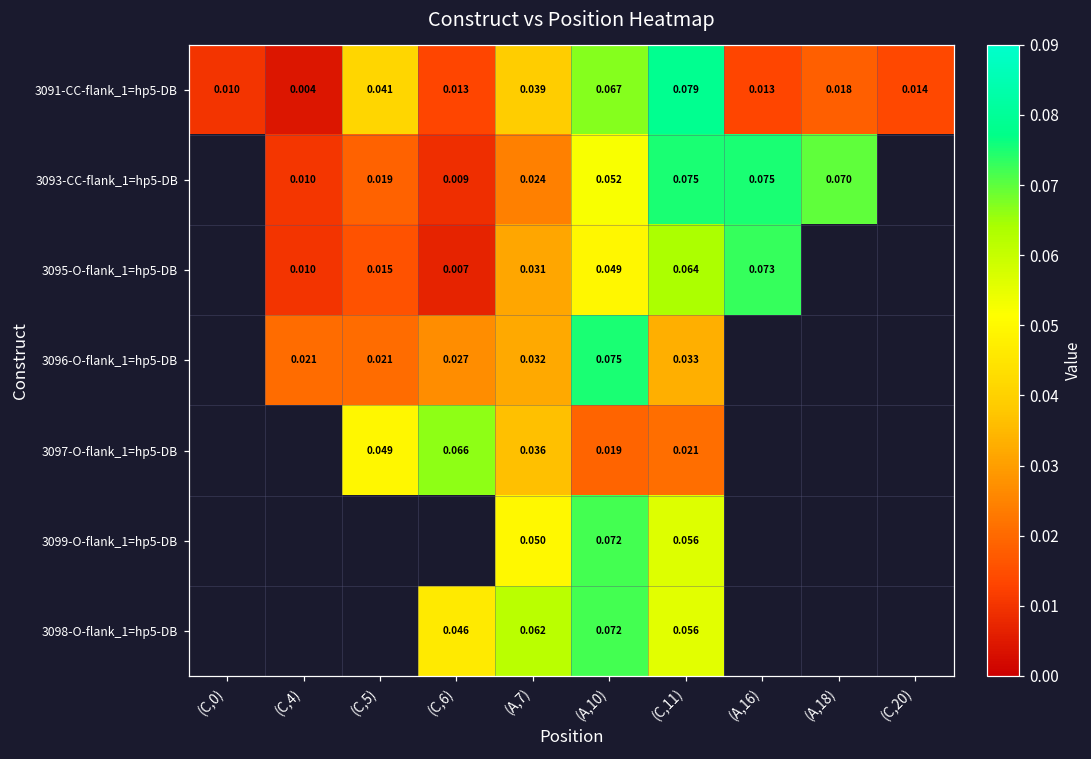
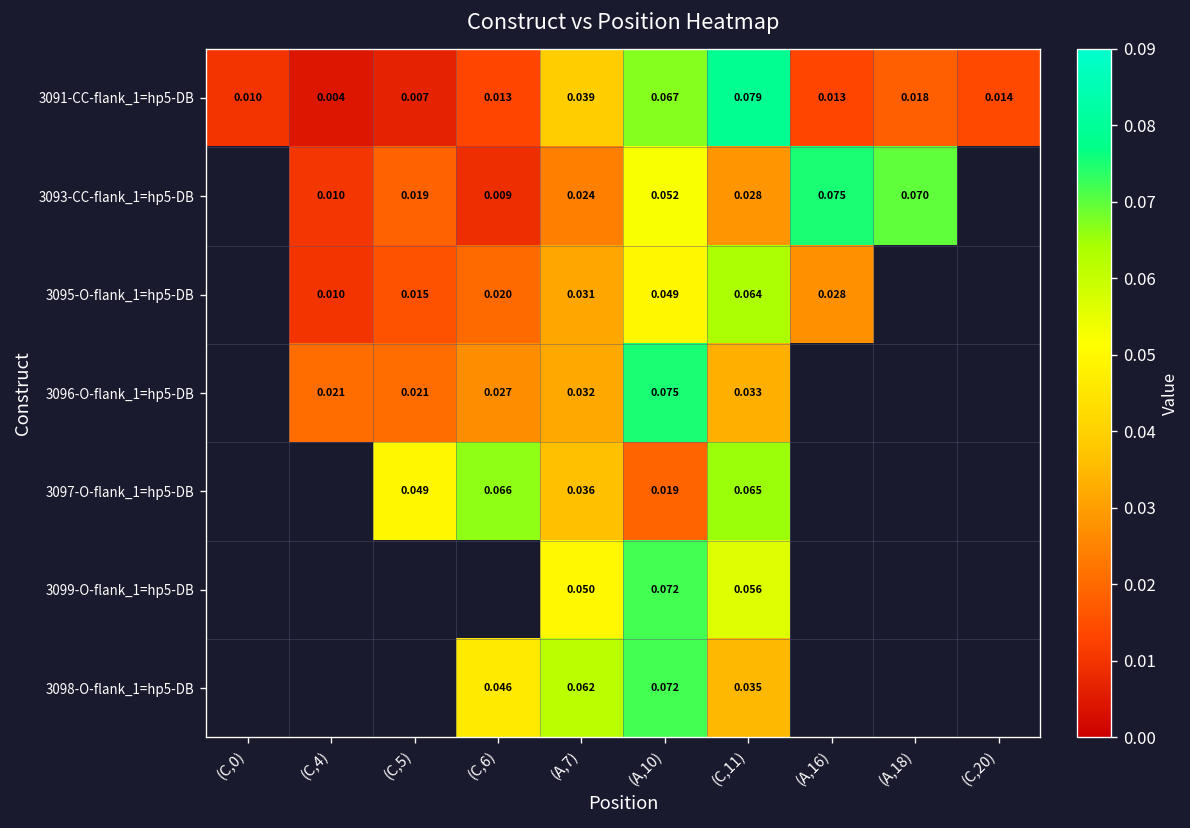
  {
    "3091-CC-flank_1=hp5-DB": {
      "(C,0)": 0.010,
      "(C,4)": 0.004,
-     "(C,5)": 0.041,
+     "(C,5)": 0.007,
      "(C,6)": 0.013,
      "(A,7)": 0.039,
      "(A,10)": 0.067,
      "(C,11)": 0.079,
      "(A,16)": 0.013,
      "(A,18)": 0.018,
      "(C,20)": 0.014
    },
    "3093-CC-flank_1=hp5-DB": {
      "(C,4)": 0.010,
      "(C,5)": 0.019,
      "(C,6)": 0.009,
      "(A,7)": 0.024,
      "(A,10)": 0.052,
-     "(C,11)": 0.075,
+     "(C,11)": 0.028,
      "(A,16)": 0.075,
      "(A,18)": 0.070
    },
    "3095-O-flank_1=hp5-DB": {
      "(C,4)": 0.010,
      "(C,5)": 0.015,
-     "(C,6)": 0.007,
+     "(C,6)": 0.020,
      "(A,7)": 0.031,
      "(A,10)": 0.049,
      "(C,11)": 0.064,
-     "(A,16)": 0.073
+     "(A,16)": 0.028
    },
    "3096-O-flank_1=hp5-DB": {
      "(C,4)": 0.021,
      "(C,5)": 0.021,
      "(C,6)": 0.027,
      "(A,7)": 0.032,
      "(A,10)": 0.075,
      "(C,11)": 0.033
    },
    "3097-O-flank_1=hp5-DB": {
      "(C,5)": 0.049,
      "(C,6)": 0.066,
      "(A,7)": 0.036,
      "(A,10)": 0.019,
-     "(C,11)": 0.021
+     "(C,11)": 0.065
    },
    "3099-O-flank_1=hp5-DB": {
      "(A,7)": 0.050,
      "(A,10)": 0.072,
      "(C,11)": 0.056
    },
    "3098-O-flank_1=hp5-DB": {
      "(C,6)": 0.046,
      "(A,7)": 0.062,
      "(A,10)": 0.072,
-     "(C,11)": 0.056
+     "(C,11)": 0.035
    }
  }
